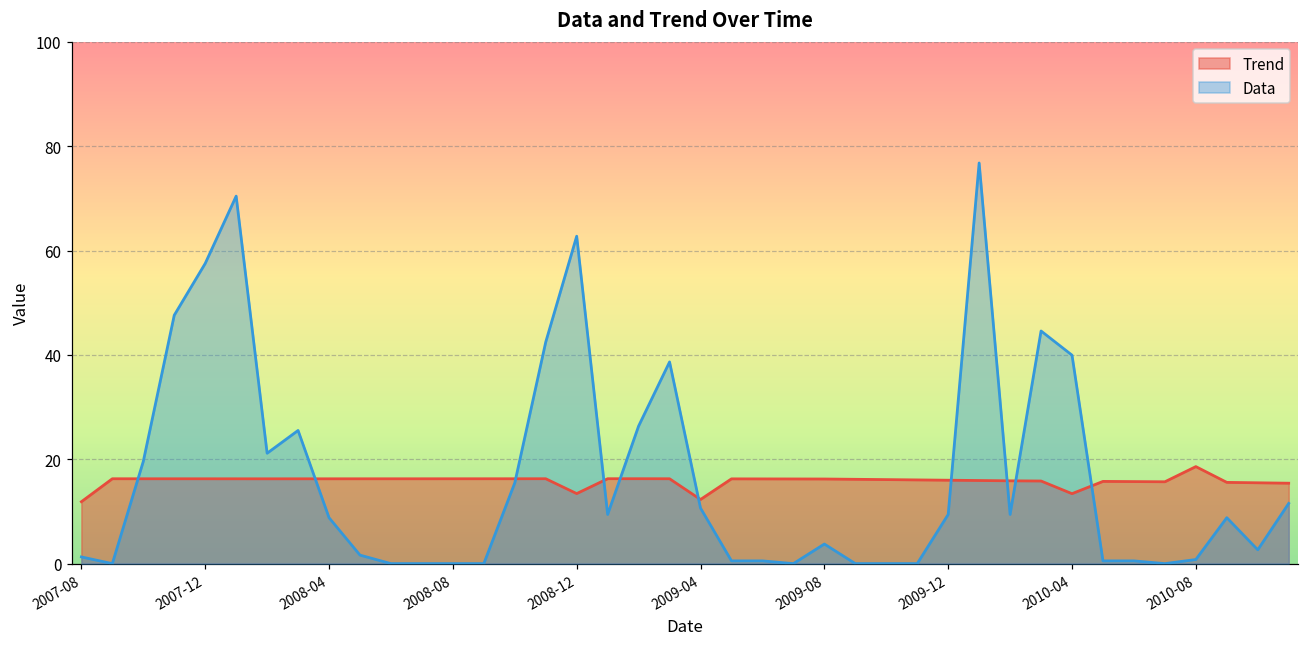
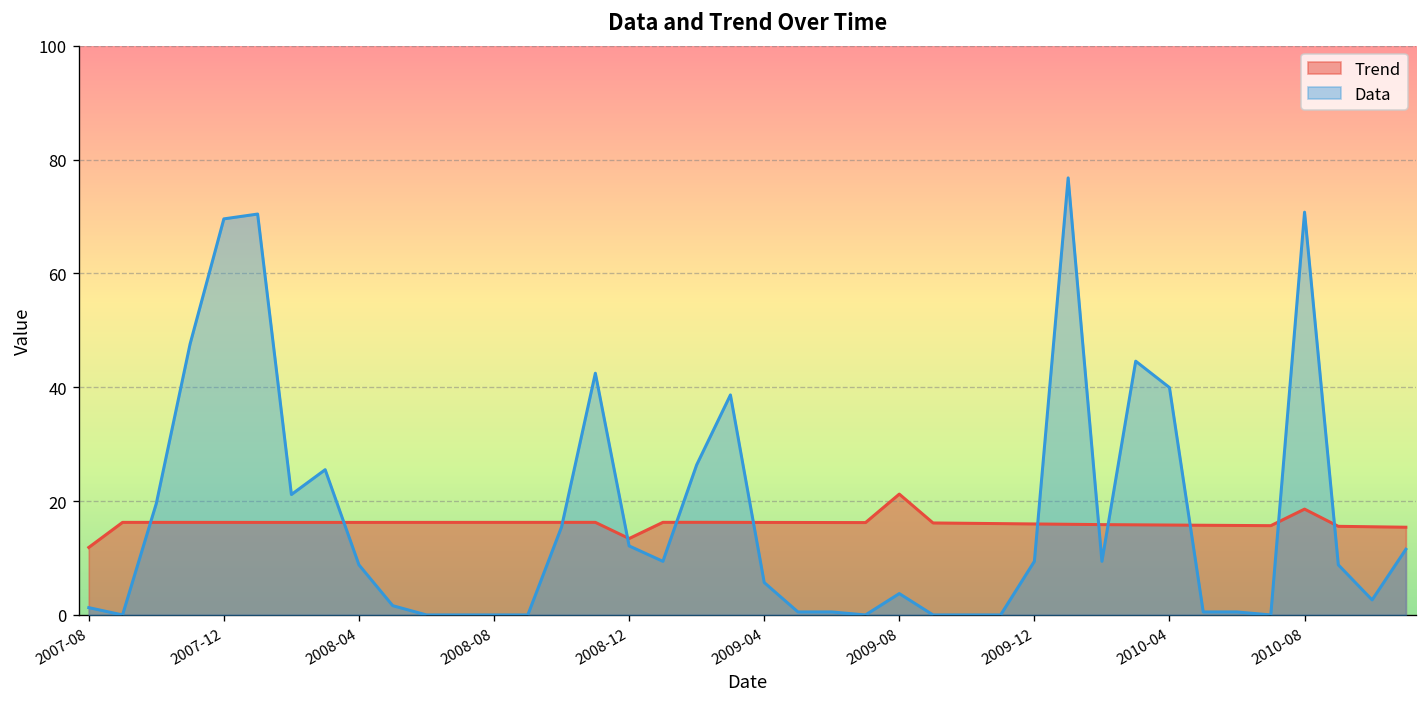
  {
    "Trend": {
      "2007-08": 12,
      "2007-12": 16,
      "2008-04": 16,
      "2008-08": 16,
      "2008-12": 13,
-     "2009-04": 12,
-     "2009-08": 16,
+     "2009-04": 16,
+     "2009-08": 21,
      "2009-12": 16,
-     "2010-04": 13,
+     "2010-04": 16,
      "2010-08": 19
    },
    "Data": {
      "2007-08": 1,
-     "2007-12": 58,
+     "2007-12": 70,
      "2008-04": 9,
      "2008-08": 0,
-     "2008-12": 63,
-     "2009-04": 11,
+     "2008-12": 12,
+     "2009-04": 6,
      "2009-08": 4,
      "2009-12": 9,
      "2010-04": 40,
-     "2010-08": 1
+     "2010-08": 71
    }
  }
